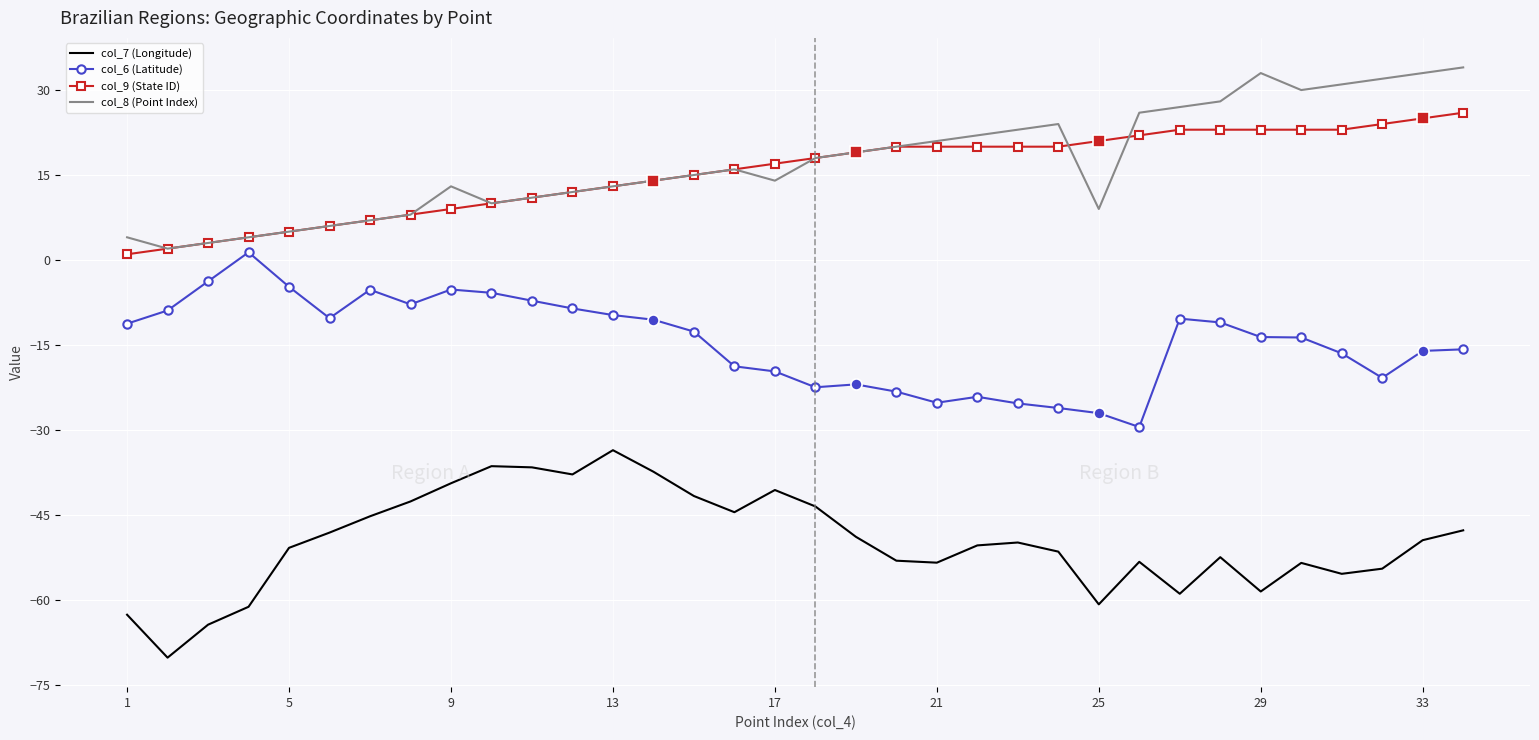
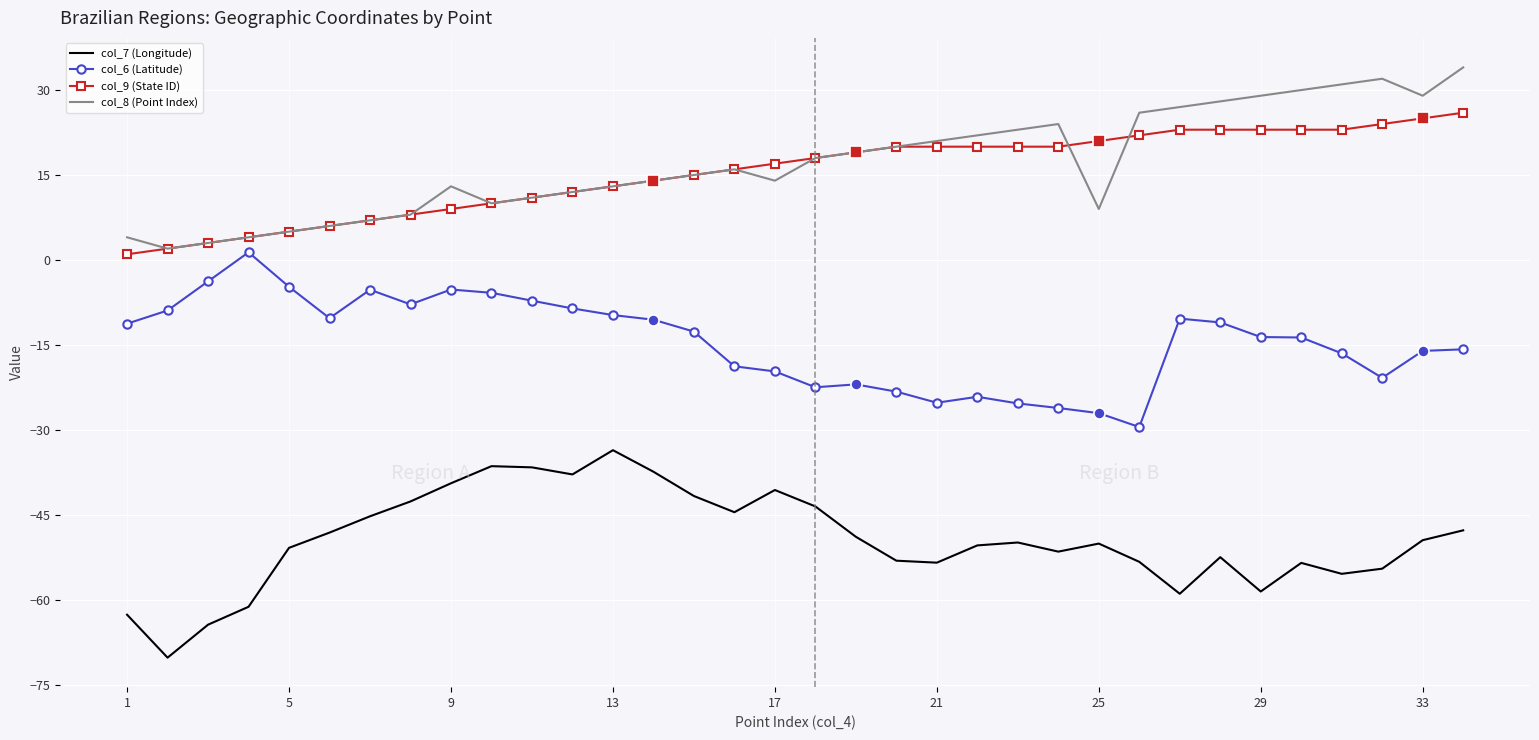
  {
    "col_7 (Longitude)": {
      "1": -63,
      "5": -51,
      "9": -39,
      "13": -34,
      "17": -41,
      "21": -53,
-     "25": -61,
+     "25": -50,
      "29": -59,
      "33": -49
    },
    "col_8 (Point Index)": {
      "1": 4,
      "9": 13,
      "17": 14,
      "21": 21,
      "25": 9,
-     "29": 33,
-     "33": 33
+     "29": 29,
+     "33": 29
    }
  }
